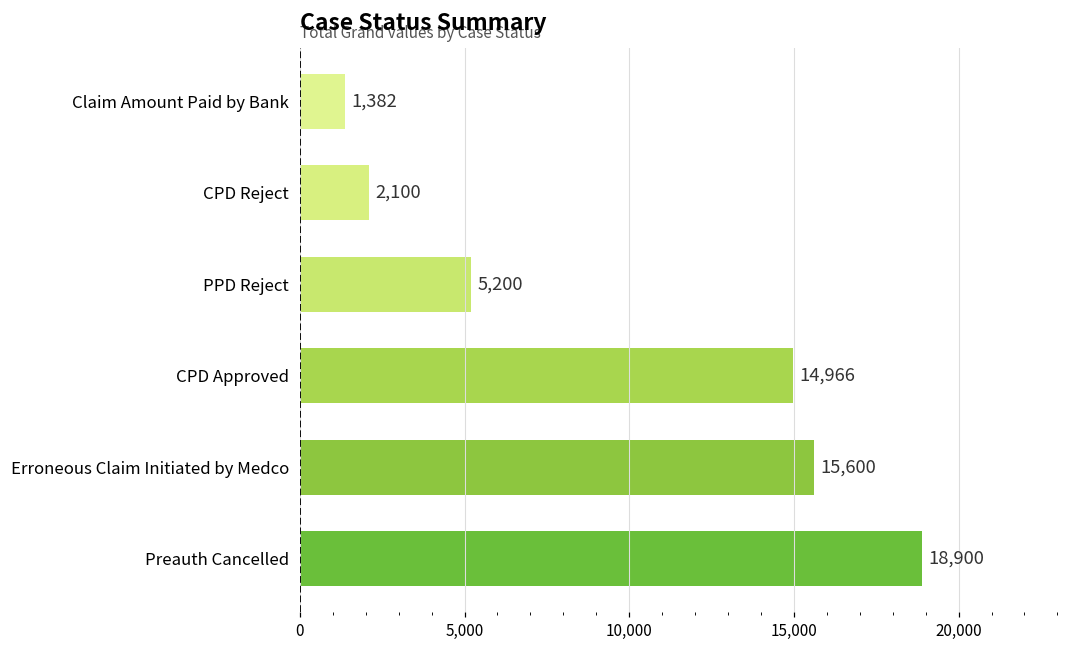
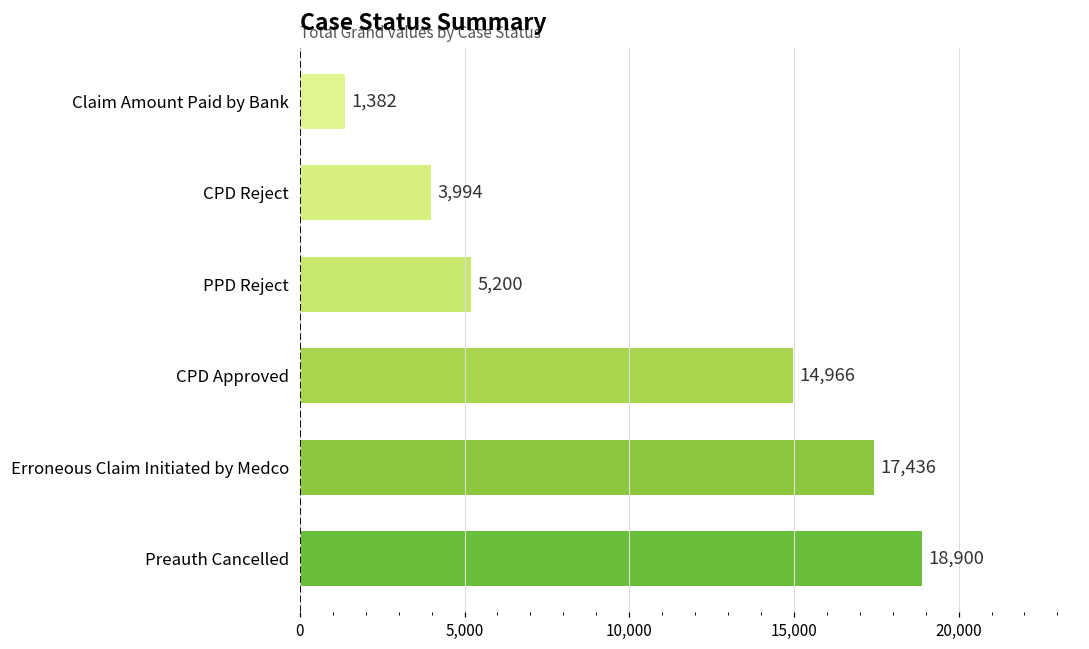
  {
    "Claim Amount Paid by Bank": "1,382",
-   "CPD Reject": "2,100",
+   "CPD Reject": "3,994",
    "PPD Reject": "5,200",
    "CPD Approved": "14,966",
-   "Erroneous Claim Initiated by Medco": "15,600",
+   "Erroneous Claim Initiated by Medco": "17,436",
    "Preauth Cancelled": "18,900"
  }
